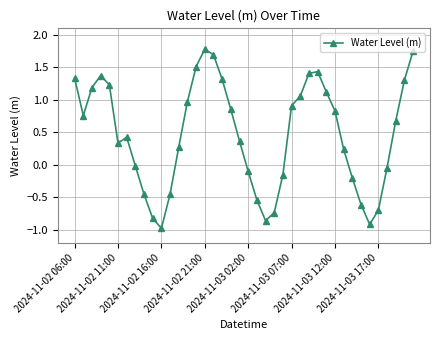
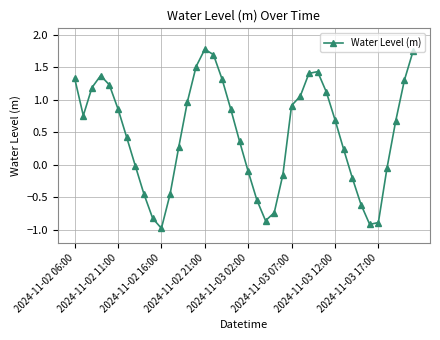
  {
    "2024-11-02 06:00": 1.3,
-   "2024-11-02 11:00": 0.3,
+   "2024-11-02 11:00": 0.9,
    "2024-11-02 16:00": -1.0,
    "2024-11-02 21:00": 1.8,
    "2024-11-03 02:00": -0.1,
    "2024-11-03 07:00": 0.9,
-   "2024-11-03 12:00": 0.8,
-   "2024-11-03 17:00": -0.7
+   "2024-11-03 12:00": 0.7,
+   "2024-11-03 17:00": -0.9
  }
